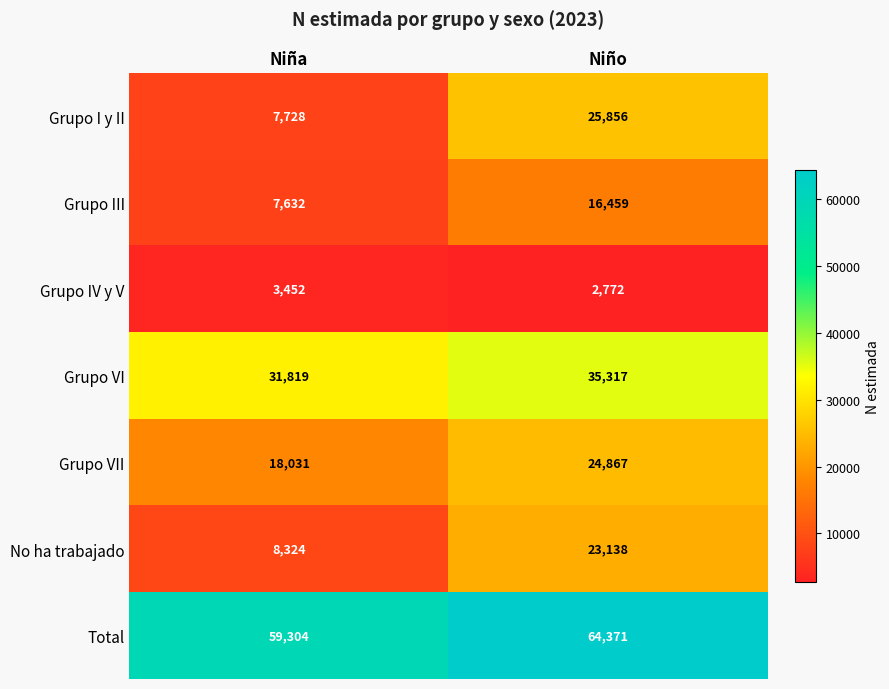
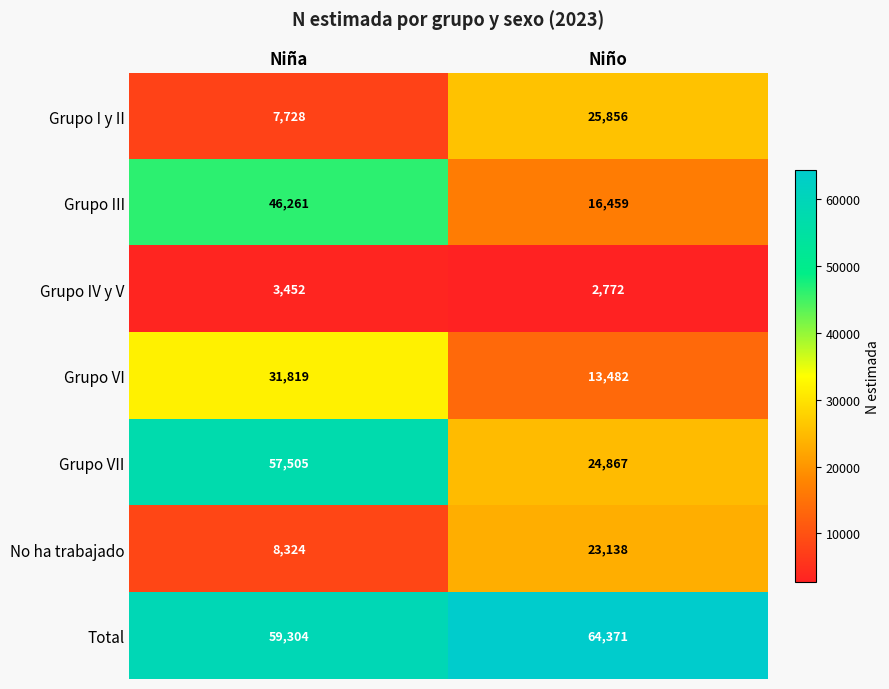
  {
    "Grupo I y II": {
      "Niña": "7,728",
      "Niño": "25,856"
    },
    "Grupo III": {
-     "Niña": "7,632",
+     "Niña": "46,261",
      "Niño": "16,459"
    },
    "Grupo IV y V": {
      "Niña": "3,452",
      "Niño": "2,772"
    },
    "Grupo VI": {
      "Niña": "31,819",
-     "Niño": "35,317"
+     "Niño": "13,482"
    },
    "Grupo VII": {
-     "Niña": "18,031",
+     "Niña": "57,505",
      "Niño": "24,867"
    },
    "No ha trabajado": {
      "Niña": "8,324",
      "Niño": "23,138"
    },
    "Total": {
      "Niña": "59,304",
      "Niño": "64,371"
    }
  }
